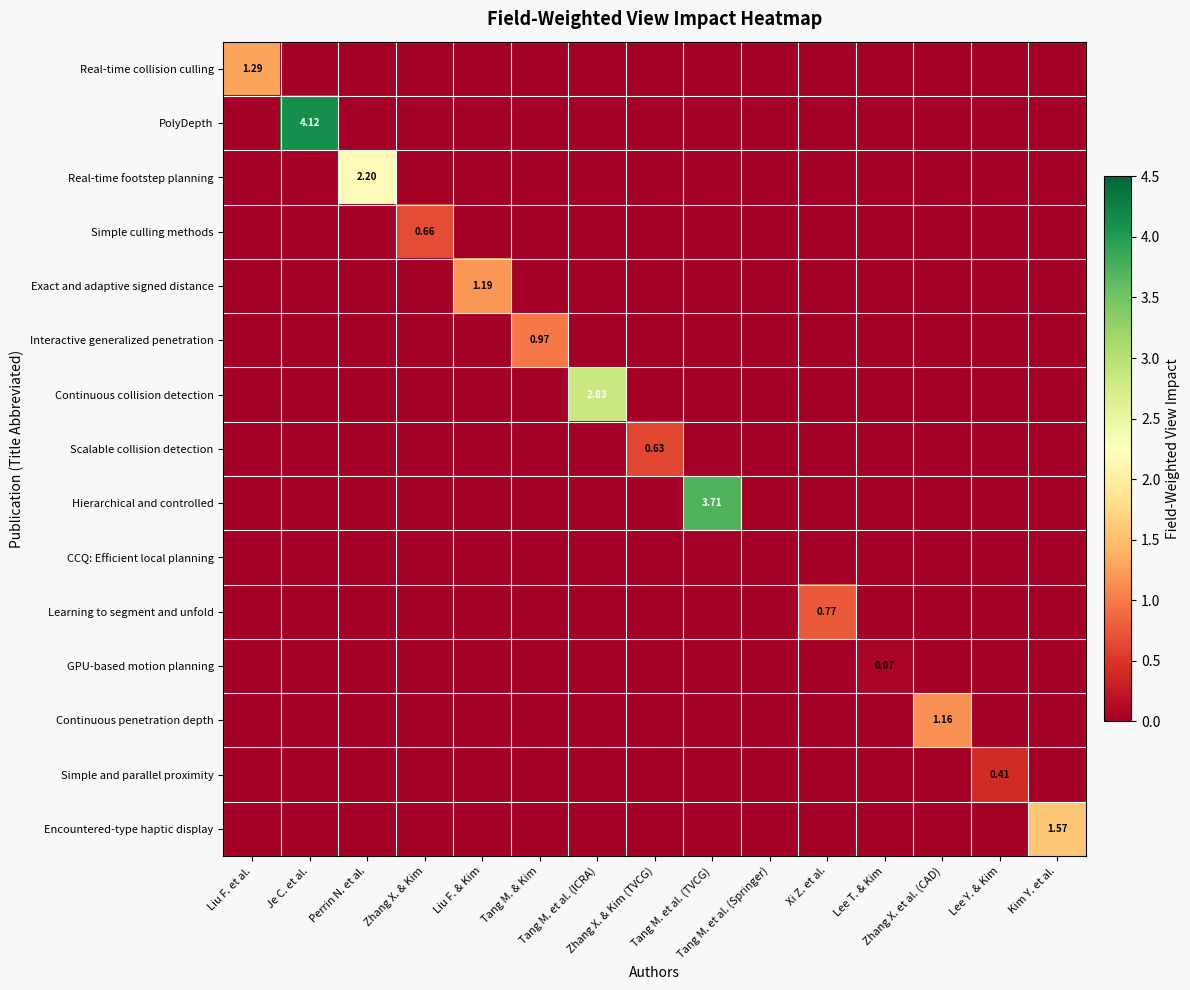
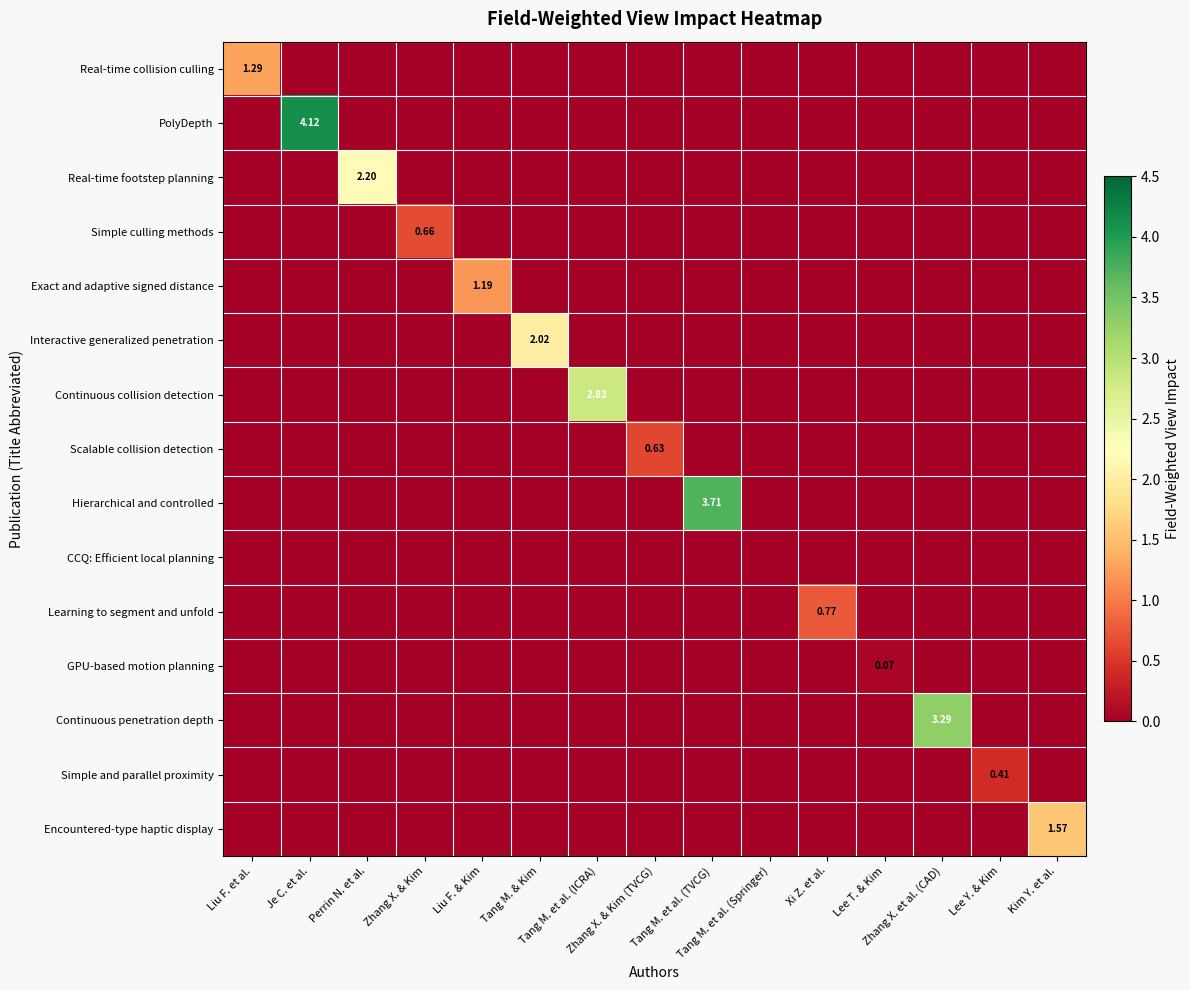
  {
    "Real-time collision culling": {
      "Liu F. et al.": 1.29
    },
    "PolyDepth": {
      "Je C. et al.": 4.12
    },
    "Real-time footstep planning": {
      "Perrin N. et al.": 2.20
    },
    "Simple culling methods": {
      "Zhang X. & Kim": 0.66
    },
    "Exact and adaptive signed distance": {
      "Liu F. & Kim": 1.19
    },
    "Interactive generalized penetration": {
-     "Tang M. & Kim": 0.97
+     "Tang M. & Kim": 2.02
    },
    "Continuous collision detection": {
      "Tang M. et al. (ICRA)": 2.83
    },
    "Scalable collision detection": {
      "Zhang X. & Kim (TVCG)": 0.63
    },
    "Hierarchical and controlled": {
      "Tang M. et al. (TVCG)": 3.71
    },
    "Learning to segment and unfold": {
      "Xi Z. et al.": 0.77
    },
    "GPU-based motion planning": {
      "Lee T. & Kim": 0.07
    },
    "Continuous penetration depth": {
-     "Zhang X. et al. (CAD)": 1.16
+     "Zhang X. et al. (CAD)": 3.29
    },
    "Simple and parallel proximity": {
      "Lee Y. & Kim": 0.41
    },
    "Encountered-type haptic display": {
      "Kim Y. et al.": 1.57
    }
  }
